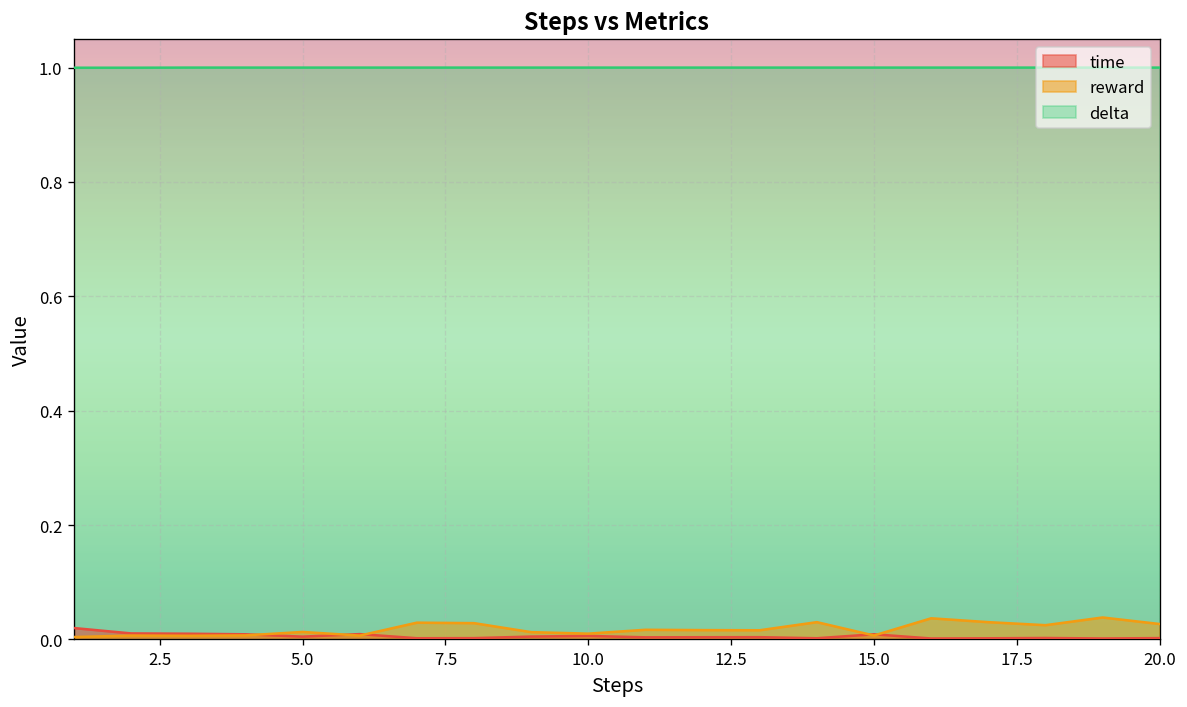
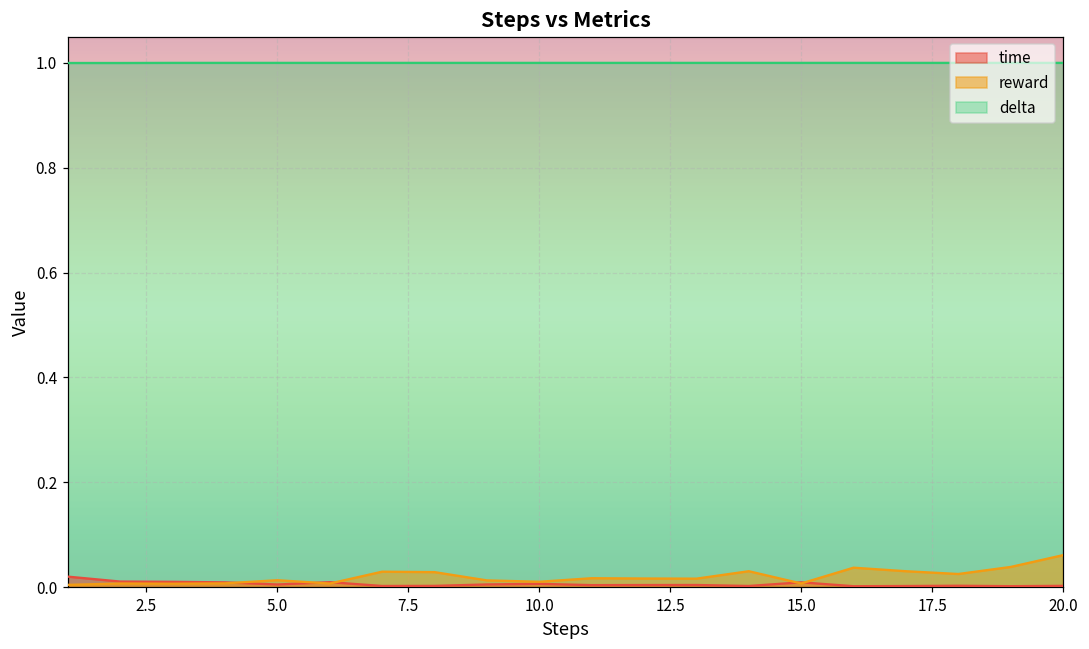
  {
    "time": {
      "5.0": 0.00,
      "20.0": 0.00
    },
    "reward": {
      "5.0": 0.01,
-     "20.0": 0.03
+     "20.0": 0.06
    },
    "delta": {
      "5.0": 1.00,
      "10.0": 1.00,
      "15.0": 1.00,
      "20.0": 1.00
    }
  }
